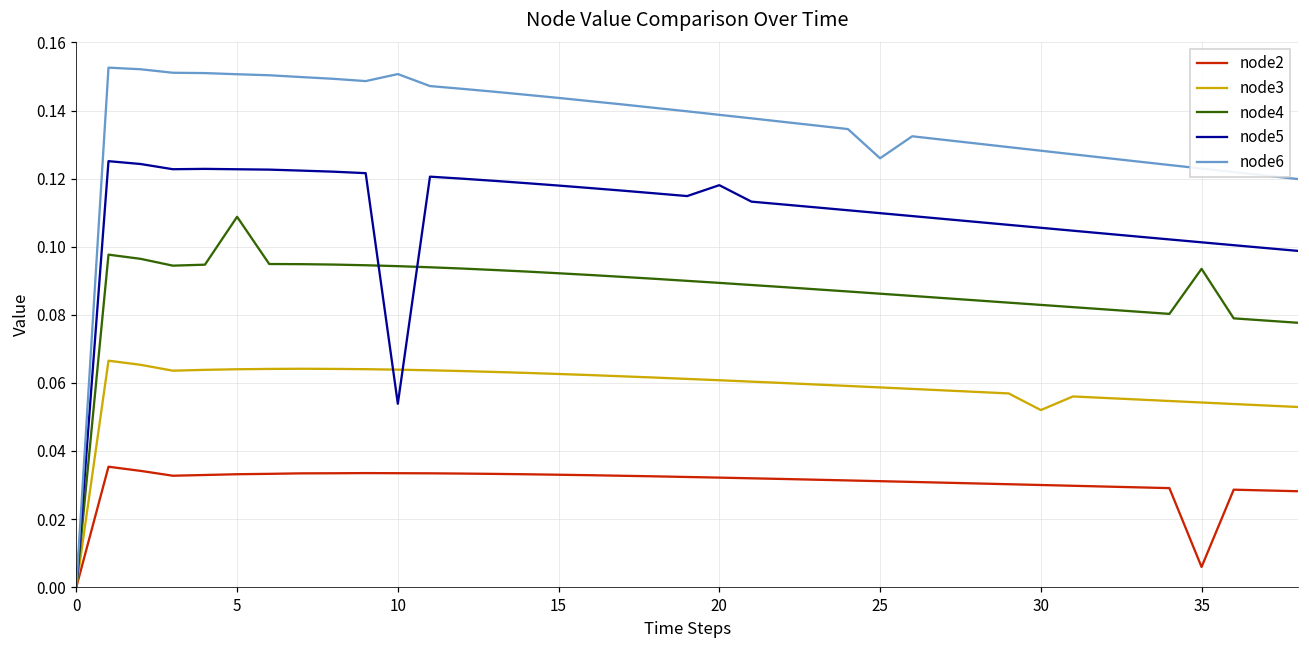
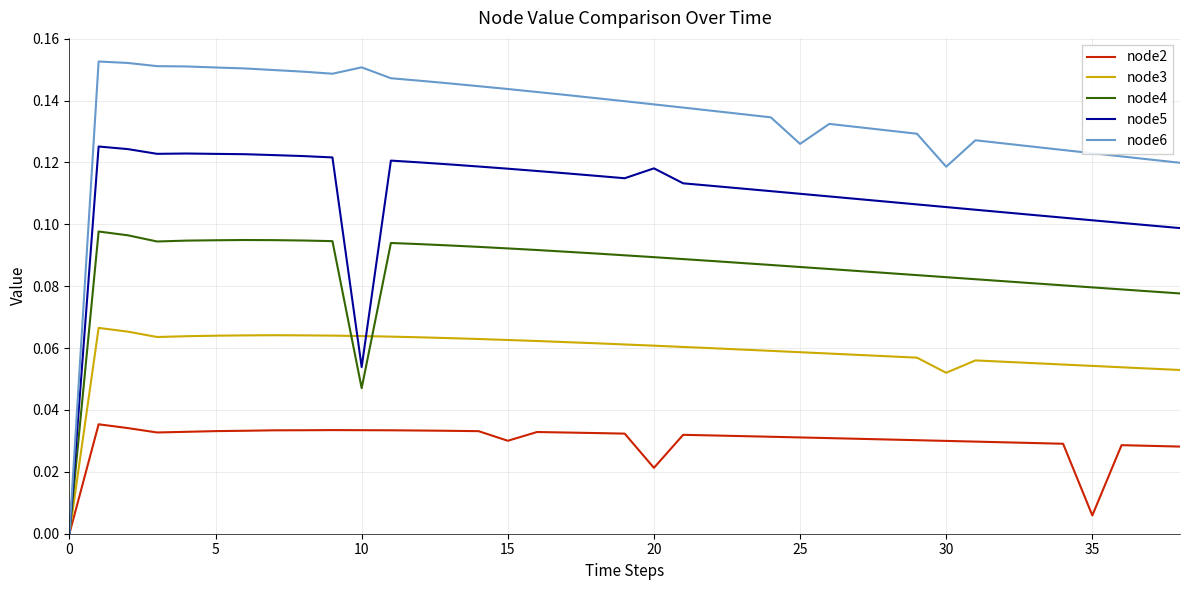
  {
    "node2": {
      "5": 0.033,
      "10": 0.033,
-     "15": 0.033,
-     "20": 0.032,
+     "15": 0.030,
+     "20": 0.021,
      "25": 0.031,
      "30": 0.030,
      "35": 0.006
    },
    "node3": {
      "5": 0.064,
      "10": 0.064,
      "15": 0.063,
      "20": 0.061,
      "25": 0.059,
      "30": 0.052,
      "35": 0.054
    },
    "node4": {
-     "5": 0.109,
-     "10": 0.094,
+     "5": 0.095,
+     "10": 0.047,
      "15": 0.092,
      "20": 0.089,
      "25": 0.086,
      "30": 0.083,
-     "35": 0.094
+     "35": 0.080
    },
    "node5": {
      "5": 0.123,
      "10": 0.054,
      "15": 0.118,
      "20": 0.118,
      "25": 0.110,
      "30": 0.106,
      "35": 0.101
    },
    "node6": {
      "5": 0.151,
      "10": 0.151,
      "15": 0.144,
      "20": 0.139,
      "25": 0.126,
-     "30": 0.128
+     "30": 0.119
    }
  }
